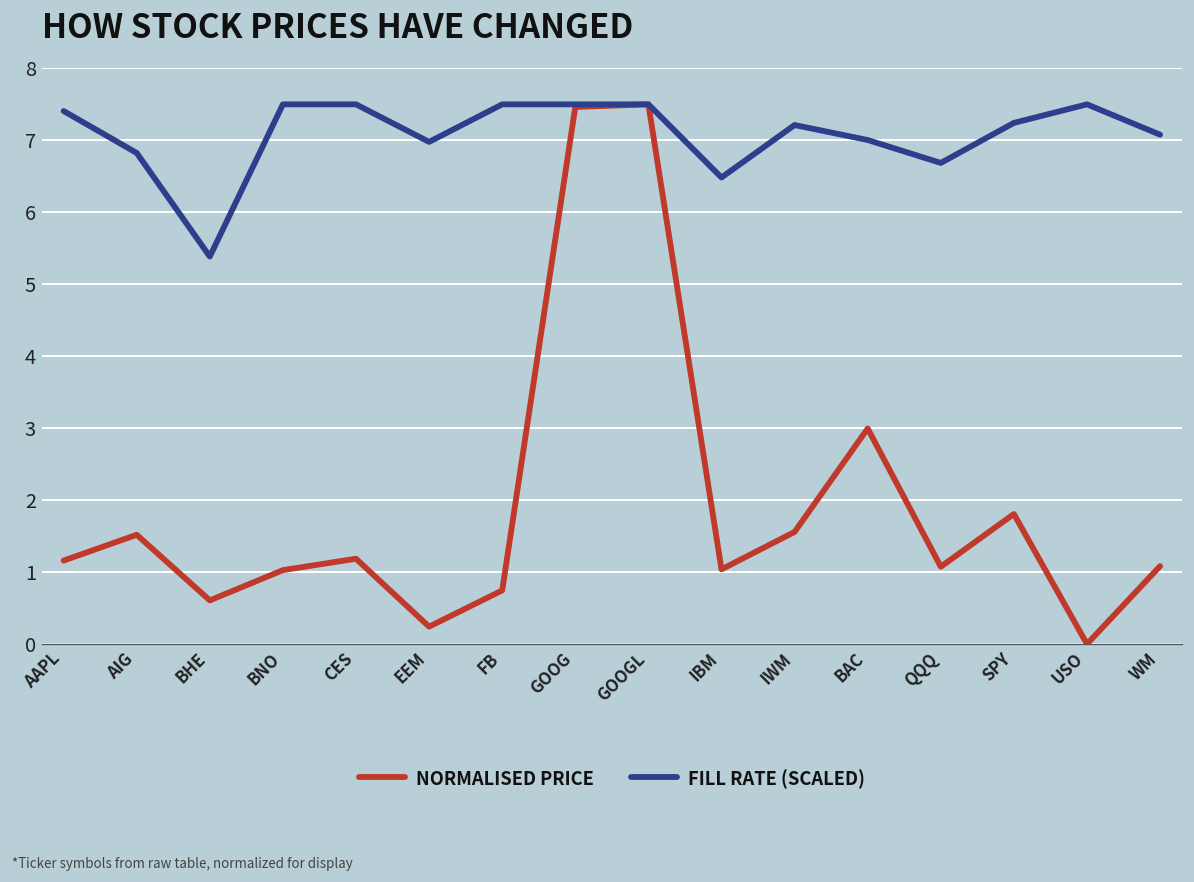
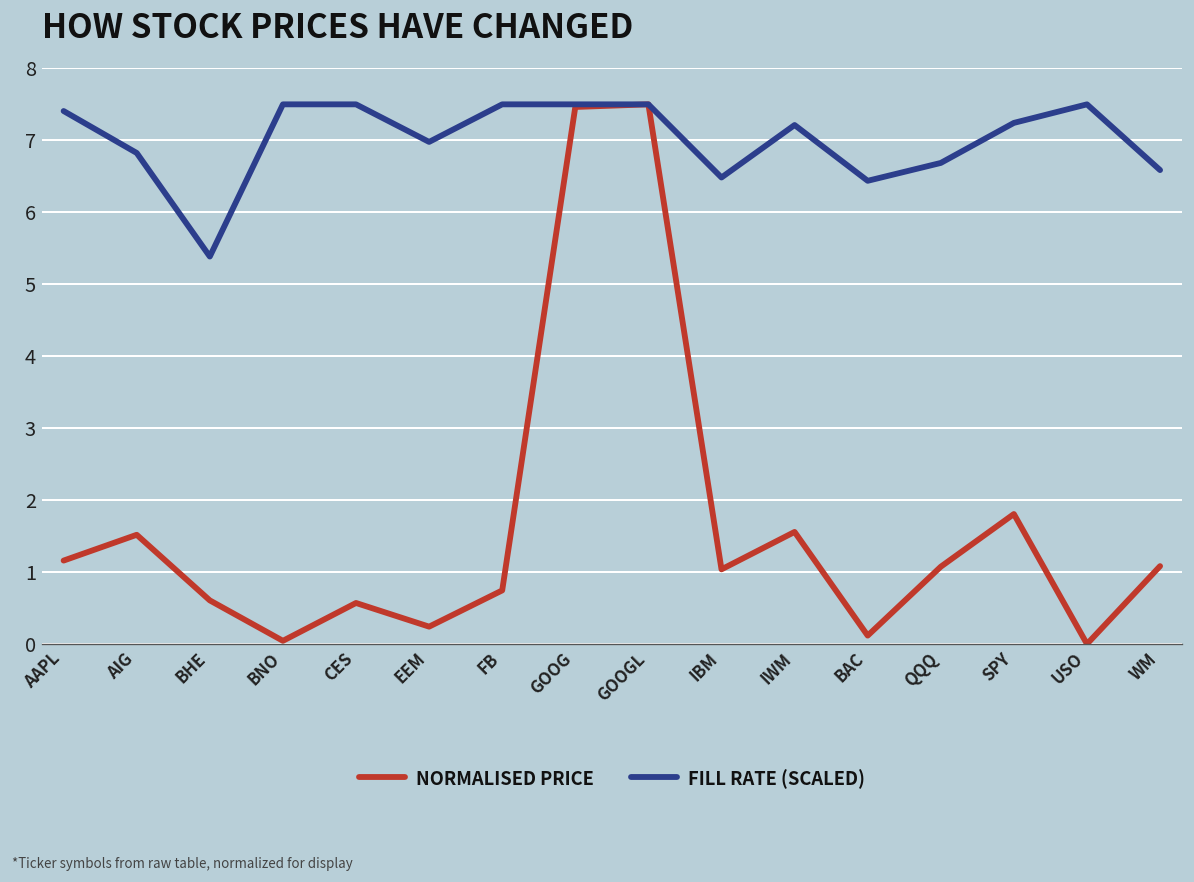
  {
    "NORMALISED PRICE": {
      "AAPL": 1.2,
      "AIG": 1.5,
      "BHE": 0.6,
-     "BNO": 1.0,
-     "CES": 1.2,
+     "BNO": 0.0,
+     "CES": 0.6,
      "EEM": 0.2,
      "FB": 0.7,
      "IBM": 1.0,
      "IWM": 1.6,
-     "BAC": 3.0,
+     "BAC": 0.1,
      "QQQ": 1.1,
      "SPY": 1.8,
      "USO": 0.0,
      "WM": 1.1
    },
    "FILL RATE (SCALED)": {
      "AAPL": 7.4,
      "AIG": 6.8,
      "BHE": 5.4,
      "BNO": 7.5,
      "CES": 7.5,
      "EEM": 7.0,
      "FB": 7.5,
      "IBM": 6.5,
      "IWM": 7.2,
-     "BAC": 7.0,
+     "BAC": 6.4,
      "QQQ": 6.7,
      "SPY": 7.2,
      "USO": 7.5,
-     "WM": 7.1
+     "WM": 6.6
    }
  }
